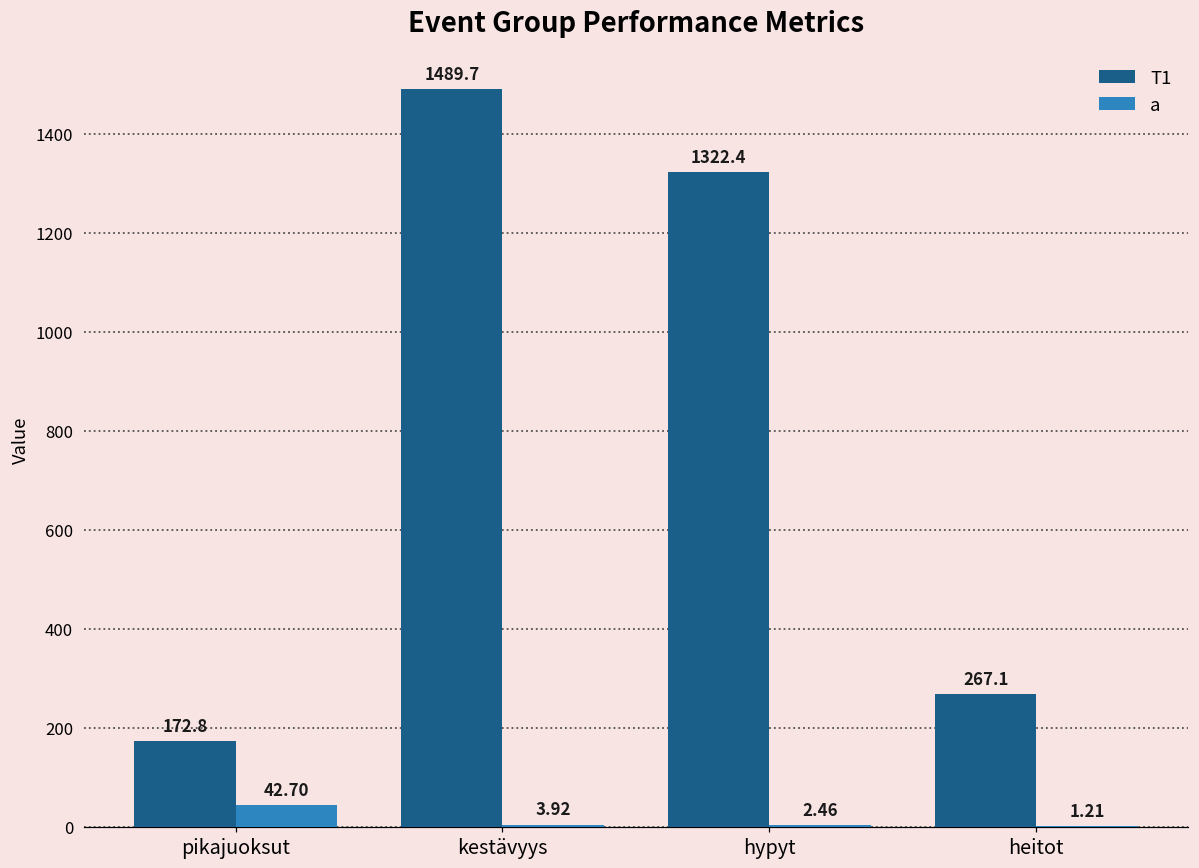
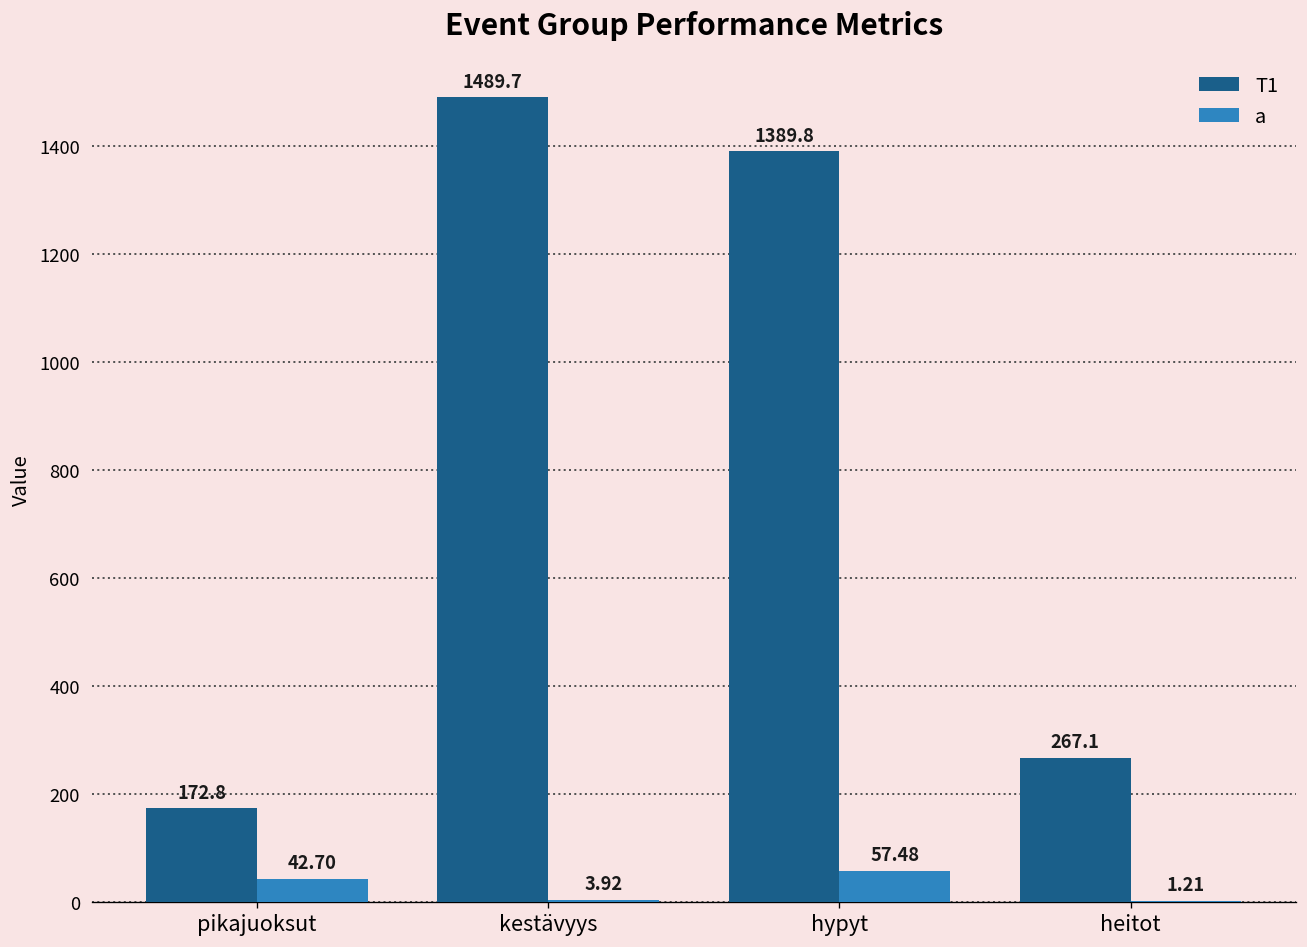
  {
    "T1": {
      "pikajuoksut": 172.8,
      "kestävyys": 1489.7,
-     "hypyt": 1322.4,
+     "hypyt": 1389.8,
      "heitot": 267.1
    },
    "a": {
      "pikajuoksut": 42.70,
      "kestävyys": 3.92,
-     "hypyt": 2.46,
+     "hypyt": 57.48,
      "heitot": 1.21
    }
  }
